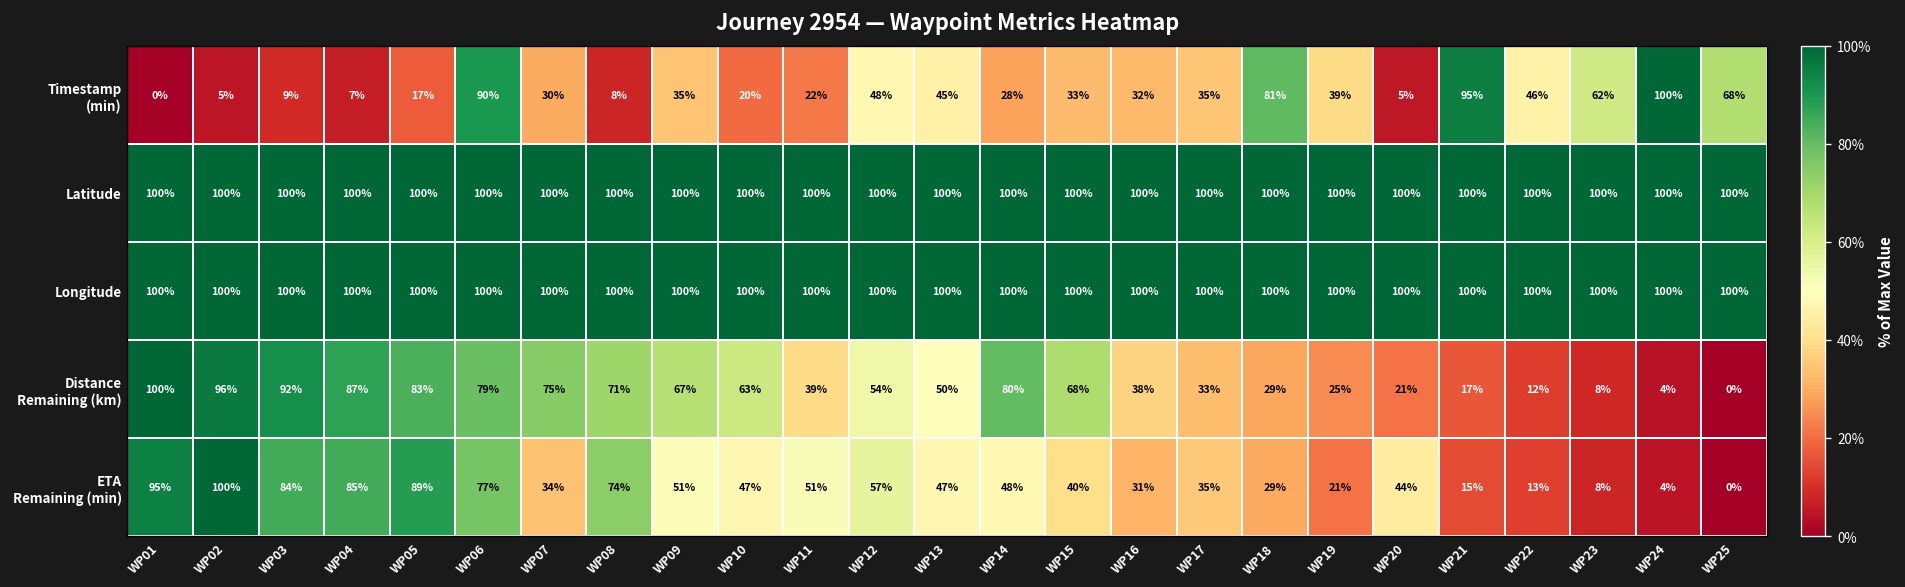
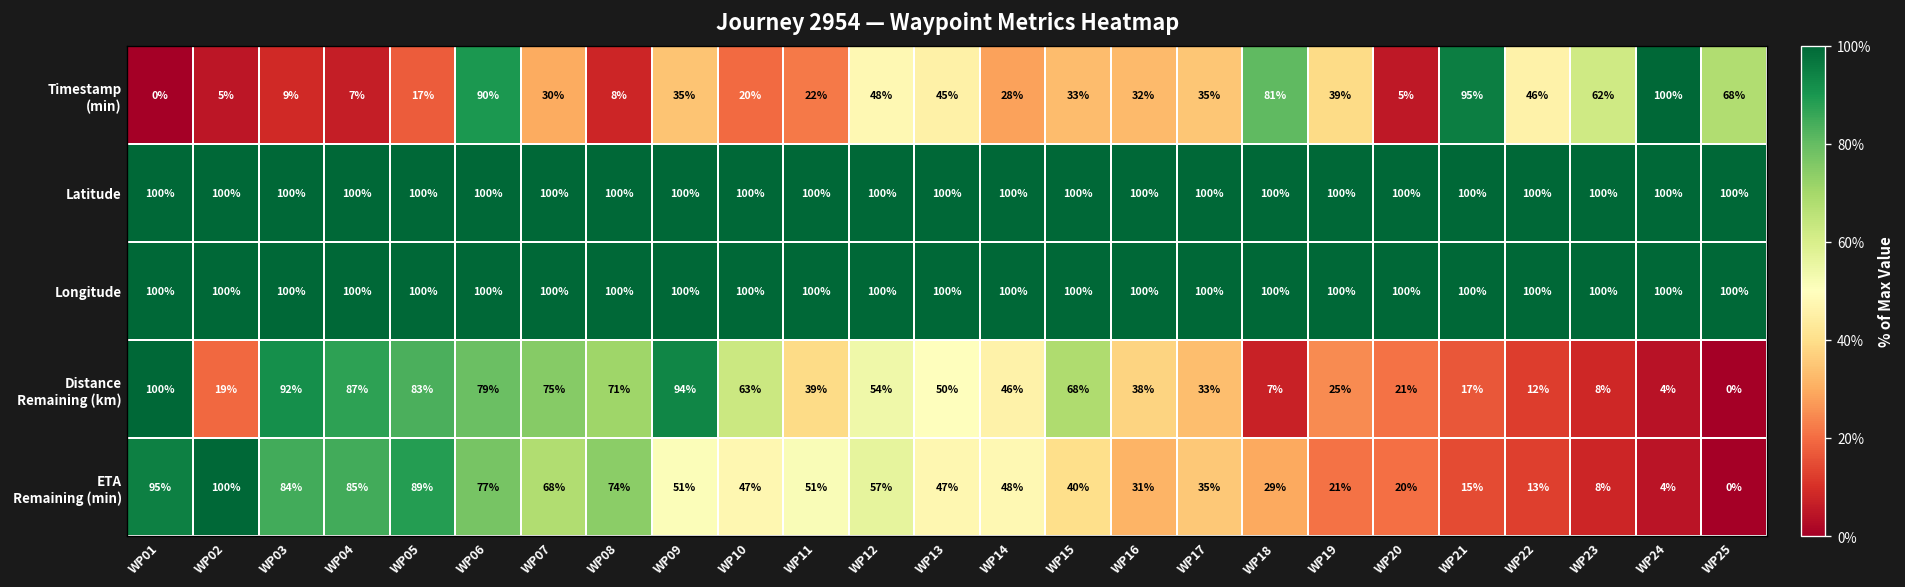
  {
    "Timestamp (min)": {
      "WP01": "0%",
      "WP02": "5%",
      "WP03": "9%",
      "WP04": "7%",
      "WP05": "17%",
      "WP06": "90%",
      "WP07": "30%",
      "WP08": "8%",
      "WP09": "35%",
      "WP10": "20%",
      "WP11": "22%",
      "WP12": "48%",
      "WP13": "45%",
      "WP14": "28%",
      "WP15": "33%",
      "WP16": "32%",
      "WP17": "35%",
      "WP18": "81%",
      "WP19": "39%",
      "WP20": "5%",
      "WP21": "95%",
      "WP22": "46%",
      "WP23": "62%",
      "WP24": "100%",
      "WP25": "68%"
    },
    "Latitude": {
      "WP01": "100%",
      "WP02": "100%",
      "WP03": "100%",
      "WP04": "100%",
      "WP05": "100%",
      "WP06": "100%",
      "WP07": "100%",
      "WP08": "100%",
      "WP09": "100%",
      "WP10": "100%",
      "WP11": "100%",
      "WP12": "100%",
      "WP13": "100%",
      "WP14": "100%",
      "WP15": "100%",
      "WP16": "100%",
      "WP17": "100%",
      "WP18": "100%",
      "WP19": "100%",
      "WP20": "100%",
      "WP21": "100%",
      "WP22": "100%",
      "WP23": "100%",
      "WP24": "100%",
      "WP25": "100%"
    },
    "Longitude": {
      "WP01": "100%",
      "WP02": "100%",
      "WP03": "100%",
      "WP04": "100%",
      "WP05": "100%",
      "WP06": "100%",
      "WP07": "100%",
      "WP08": "100%",
      "WP09": "100%",
      "WP10": "100%",
      "WP11": "100%",
      "WP12": "100%",
      "WP13": "100%",
      "WP14": "100%",
      "WP15": "100%",
      "WP16": "100%",
      "WP17": "100%",
      "WP18": "100%",
      "WP19": "100%",
      "WP20": "100%",
      "WP21": "100%",
      "WP22": "100%",
      "WP23": "100%",
      "WP24": "100%",
      "WP25": "100%"
    },
    "Distance Remaining (km)": {
      "WP01": "100%",
-     "WP02": "96%",
+     "WP02": "19%",
      "WP03": "92%",
      "WP04": "87%",
      "WP05": "83%",
      "WP06": "79%",
      "WP07": "75%",
      "WP08": "71%",
-     "WP09": "67%",
+     "WP09": "94%",
      "WP10": "63%",
      "WP11": "39%",
      "WP12": "54%",
      "WP13": "50%",
-     "WP14": "80%",
+     "WP14": "46%",
      "WP15": "68%",
      "WP16": "38%",
      "WP17": "33%",
-     "WP18": "29%",
+     "WP18": "7%",
      "WP19": "25%",
      "WP20": "21%",
      "WP21": "17%",
      "WP22": "12%",
      "WP23": "8%",
      "WP24": "4%",
      "WP25": "0%"
    },
    "ETA Remaining (min)": {
      "WP01": "95%",
      "WP02": "100%",
      "WP03": "84%",
      "WP04": "85%",
      "WP05": "89%",
      "WP06": "77%",
-     "WP07": "34%",
+     "WP07": "68%",
      "WP08": "74%",
      "WP09": "51%",
      "WP10": "47%",
      "WP11": "51%",
      "WP12": "57%",
      "WP13": "47%",
      "WP14": "48%",
      "WP15": "40%",
      "WP16": "31%",
      "WP17": "35%",
      "WP18": "29%",
      "WP19": "21%",
-     "WP20": "44%",
+     "WP20": "20%",
      "WP21": "15%",
      "WP22": "13%",
      "WP23": "8%",
      "WP24": "4%",
      "WP25": "0%"
    }
  }
